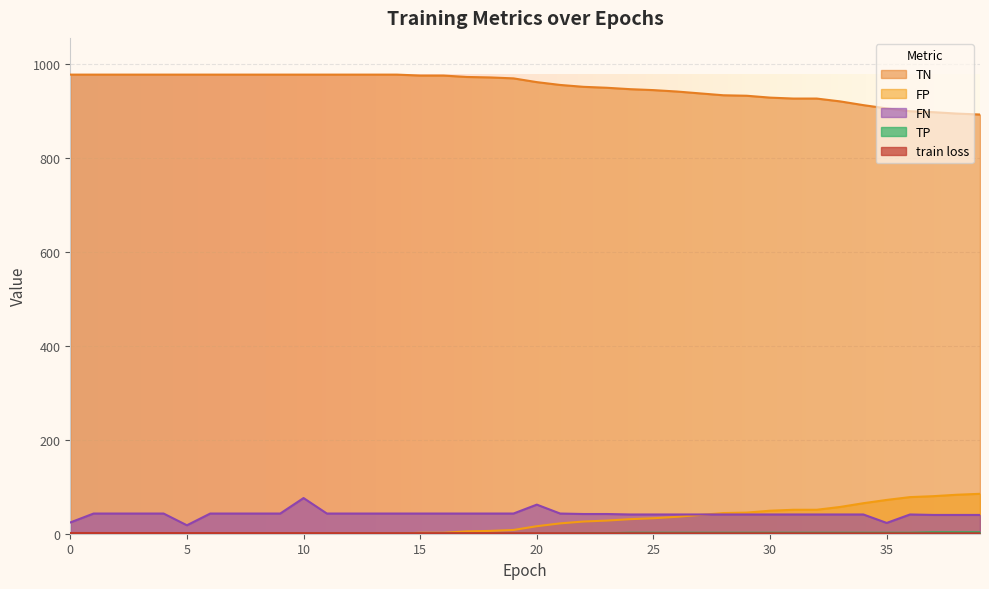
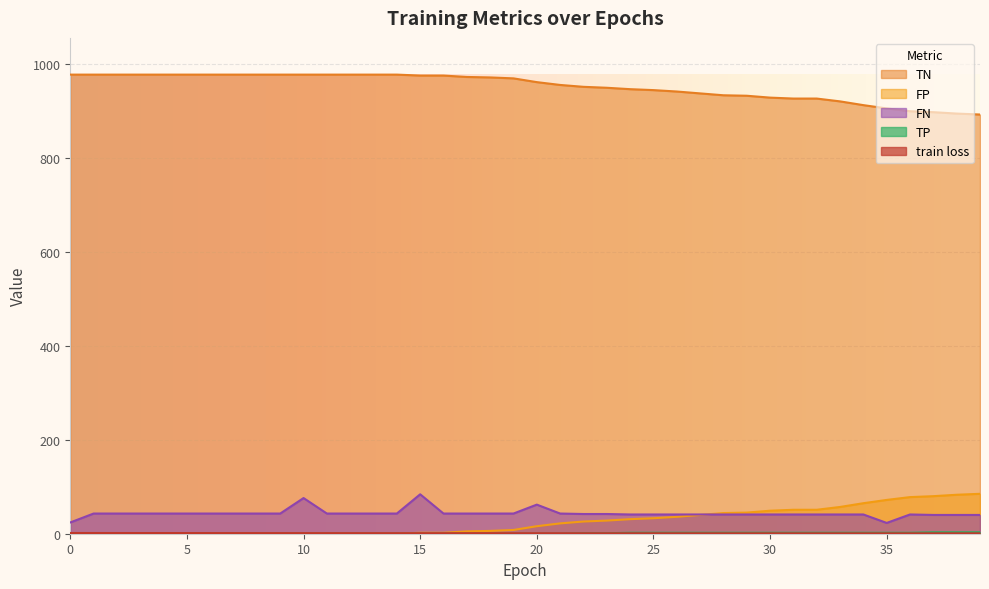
  {
    "FN": {
      "0": 20,
-     "5": 20,
+     "5": 40,
      "10": 80,
-     "15": 40,
+     "15": 80,
      "20": 60,
      "25": 40,
      "30": 40,
      "35": 20
    }
  }
